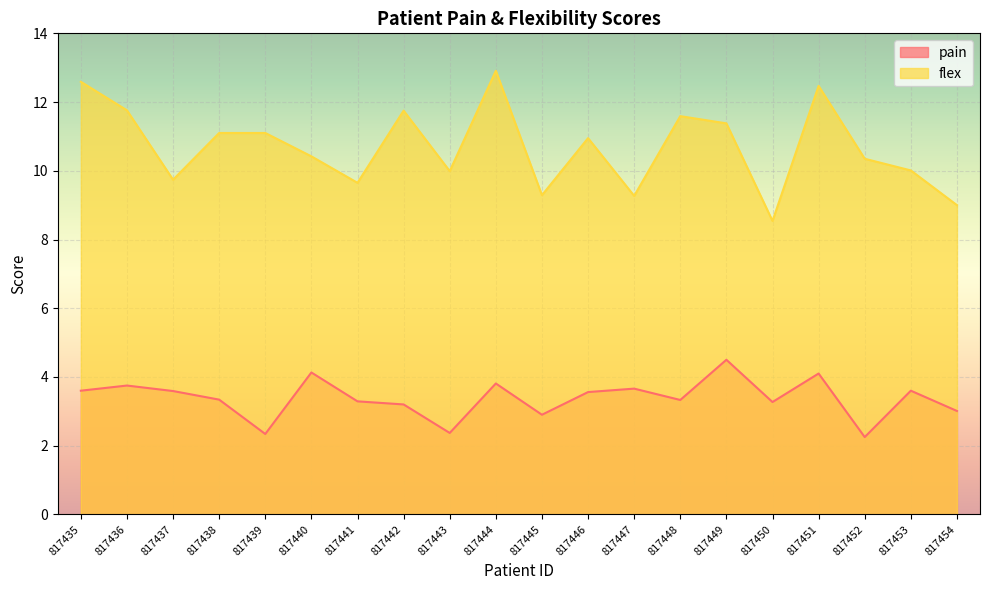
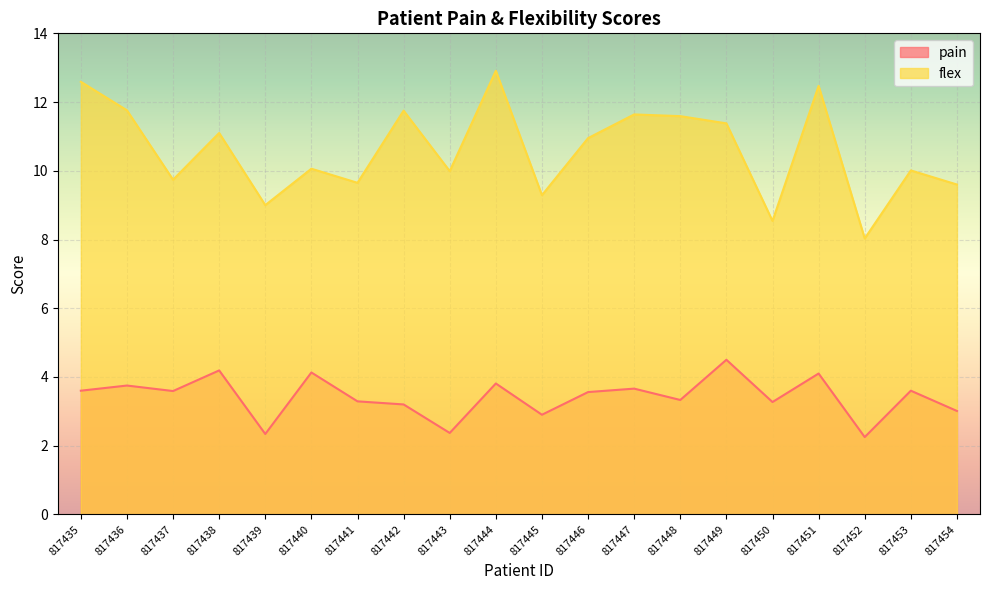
  {
    "pain": {
      "817435": 3.6,
      "817436": 3.8,
      "817437": 3.6,
-     "817438": 3.3,
+     "817438": 4.2,
      "817439": 2.3,
      "817440": 4.1,
      "817441": 3.3,
      "817442": 3.2,
      "817443": 2.4,
      "817444": 3.8,
      "817445": 2.9,
      "817446": 3.6,
      "817447": 3.7,
      "817448": 3.3,
      "817449": 4.5,
      "817450": 3.3,
      "817451": 4.1,
      "817452": 2.3,
      "817453": 3.6,
      "817454": 3.0
    },
    "flex": {
      "817435": 12.6,
      "817436": 11.8,
      "817437": 9.7,
      "817438": 11.1,
-     "817439": 11.1,
-     "817440": 10.4,
+     "817439": 9.0,
+     "817440": 10.1,
      "817441": 9.7,
      "817442": 11.8,
      "817443": 10.0,
      "817444": 12.9,
      "817445": 9.3,
      "817446": 11.0,
-     "817447": 9.3,
+     "817447": 11.6,
      "817448": 11.6,
      "817449": 11.4,
      "817450": 8.5,
      "817451": 12.5,
-     "817452": 10.4,
+     "817452": 8.0,
      "817453": 10.0,
-     "817454": 9.0
+     "817454": 9.6
    }
  }
